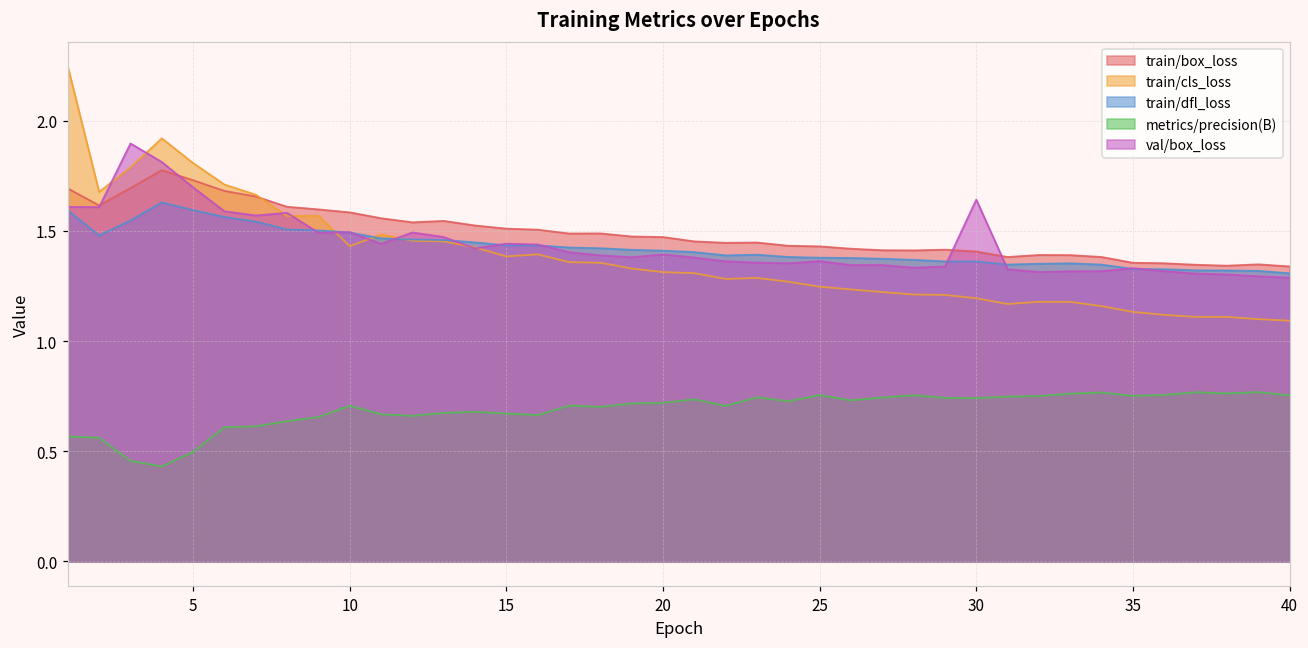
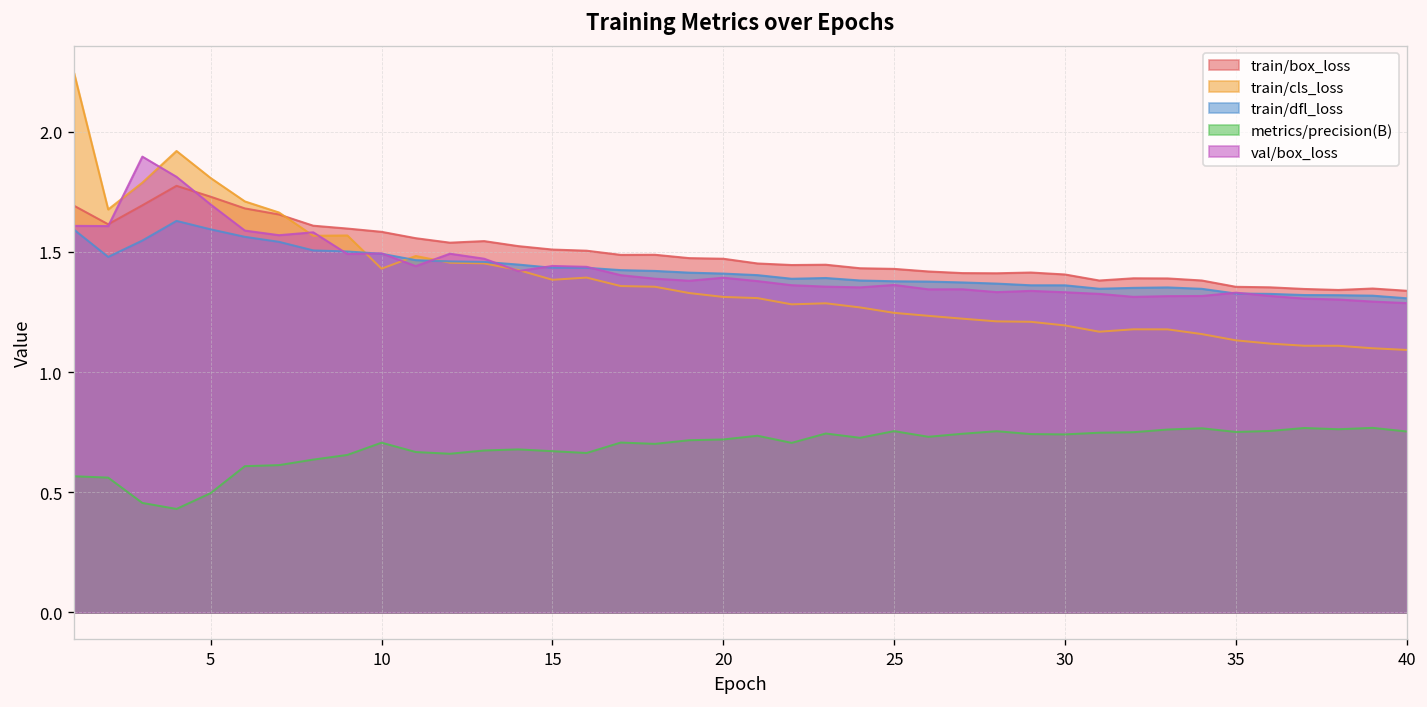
  {
    "train/box_loss": {
      "5": 1.73,
      "10": 1.58,
      "15": 1.51,
      "20": 1.47,
      "25": 1.43,
      "30": 1.41,
      "35": 1.36,
      "40": 1.34
    },
    "train/cls_loss": {
      "5": 1.81,
      "10": 1.43,
      "15": 1.38,
      "20": 1.31,
      "25": 1.25,
      "30": 1.19,
      "35": 1.13,
      "40": 1.09
    },
    "train/dfl_loss": {
      "5": 1.59,
      "20": 1.41,
      "25": 1.38,
      "30": 1.36,
      "40": 1.31
    },
    "metrics/precision(B)": {
      "5": 0.50,
      "10": 0.71,
      "15": 0.67,
      "20": 0.72,
      "25": 0.75,
      "30": 0.74,
      "35": 0.75,
      "40": 0.75
    },
    "val/box_loss": {
      "5": 1.70,
      "20": 1.39,
      "25": 1.36,
-     "30": 1.64,
+     "30": 1.33,
      "40": 1.29
    }
  }
